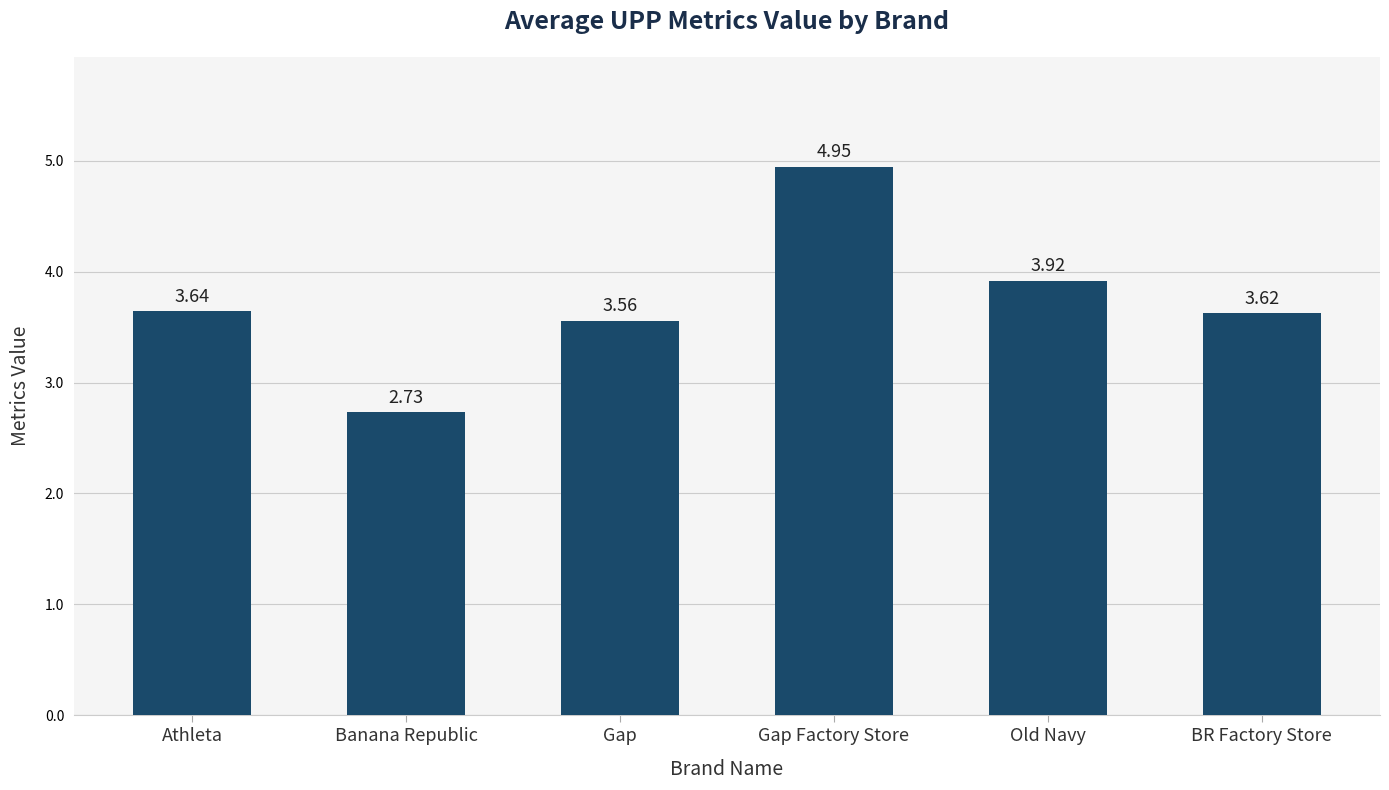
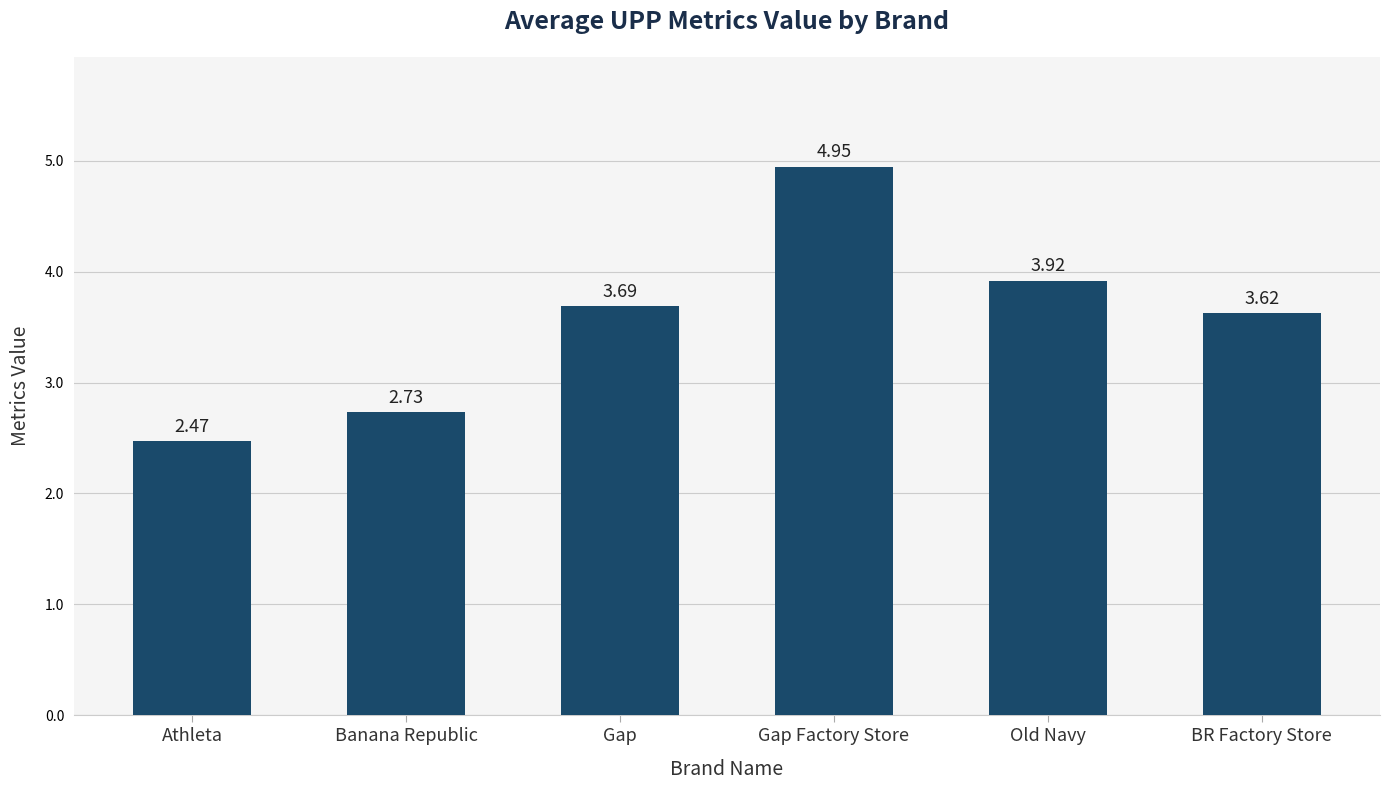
  {
-   "Athleta": 3.64,
+   "Athleta": 2.47,
    "Banana Republic": 2.73,
-   "Gap": 3.56,
+   "Gap": 3.69,
    "Gap Factory Store": 4.95,
    "Old Navy": 3.92,
    "BR Factory Store": 3.62
  }
